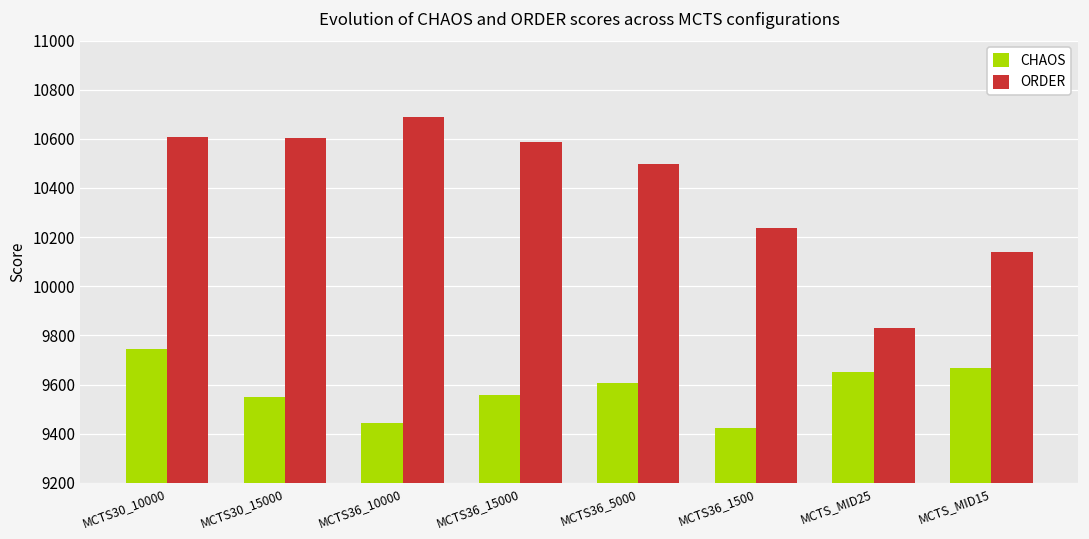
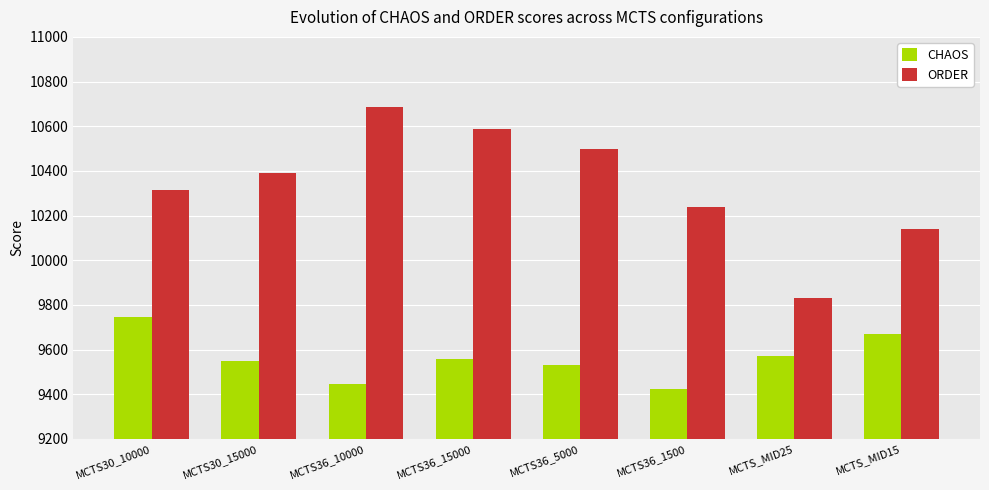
  {
    "CHAOS": {
      "MCTS30_10000": 9750,
      "MCTS30_15000": 9550,
      "MCTS36_10000": 9450,
      "MCTS36_15000": 9560,
-     "MCTS36_5000": 9610,
+     "MCTS36_5000": 9530,
      "MCTS36_1500": 9420,
-     "MCTS_MID25": 9650,
+     "MCTS_MID25": 9570,
      "MCTS_MID15": 9670
    },
    "ORDER": {
-     "MCTS30_10000": 10610,
-     "MCTS30_15000": 10600,
+     "MCTS30_10000": 10310,
+     "MCTS30_15000": 10390,
      "MCTS36_10000": 10690,
      "MCTS36_15000": 10590,
      "MCTS36_5000": 10500,
      "MCTS36_1500": 10240,
      "MCTS_MID25": 9830,
      "MCTS_MID15": 10140
    }
  }
